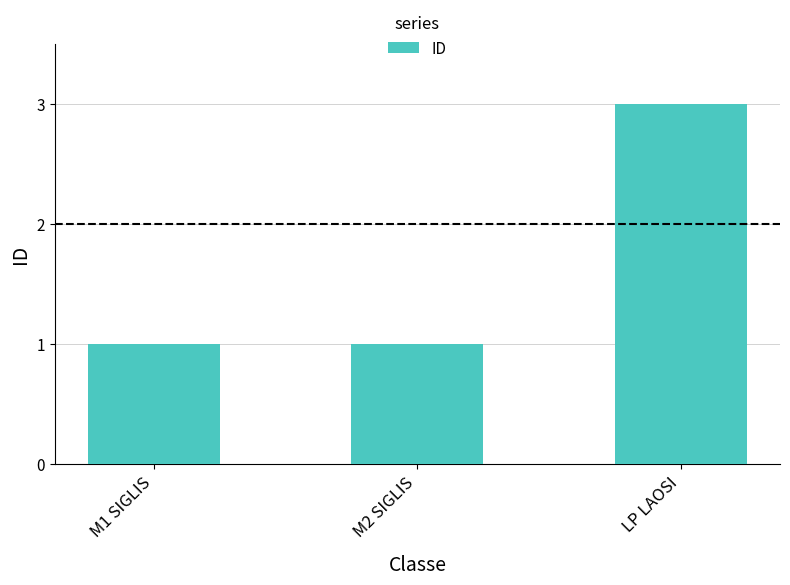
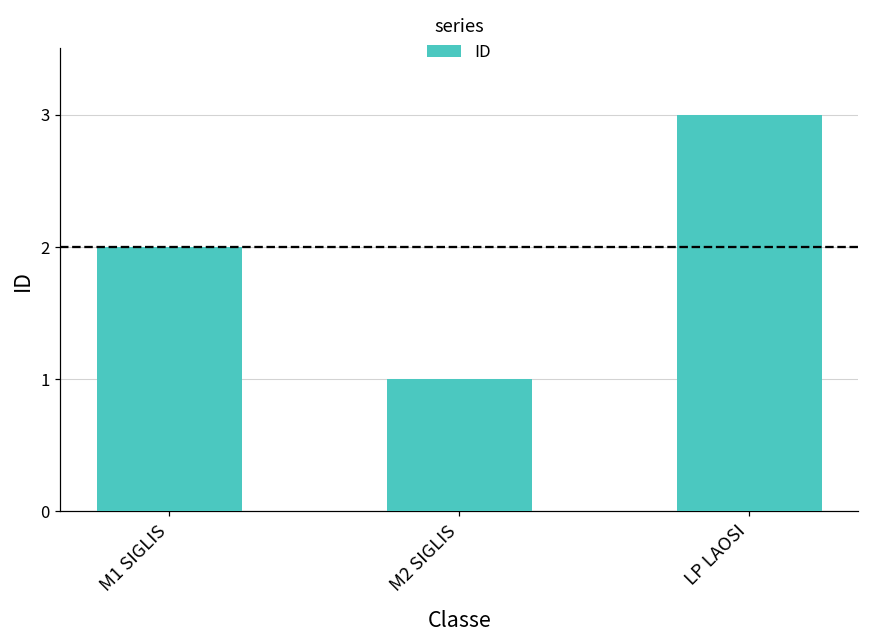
  {
-   "M1 SIGLIS": 1,
+   "M1 SIGLIS": 2,
    "M2 SIGLIS": 1,
    "LP LAOSI": 3
  }
